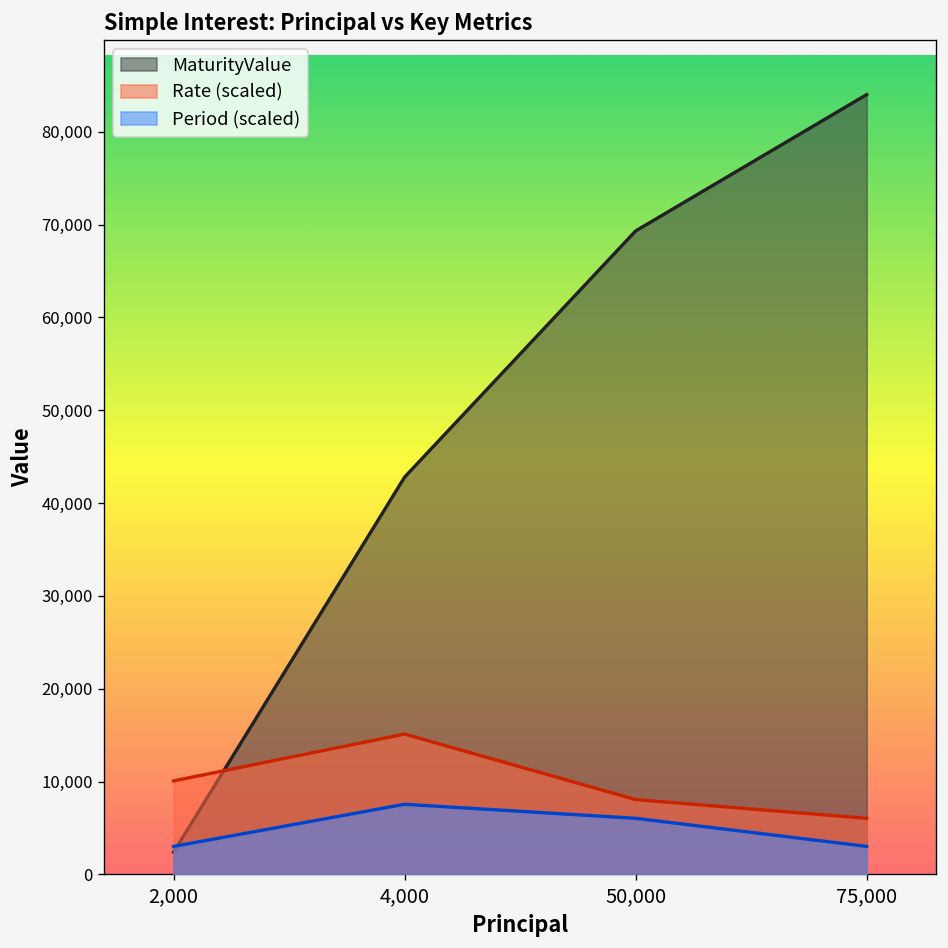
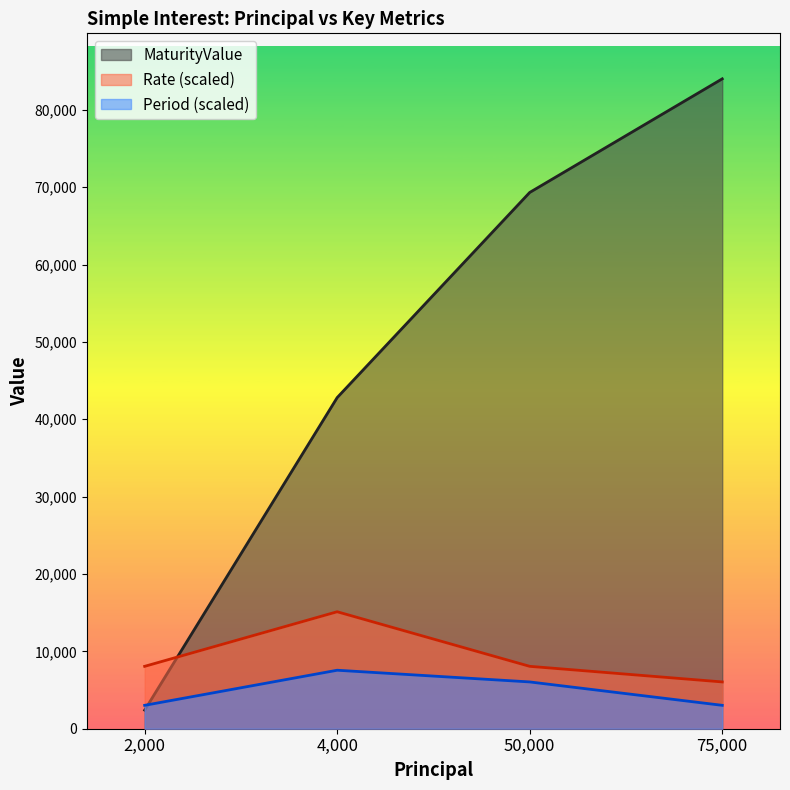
  {
    "MaturityValue": {
      "2,000": "2,000",
      "4,000": "43,000",
      "50,000": "69,000",
      "75,000": "84,000"
    },
    "Rate (scaled)": {
-     "2,000": "10,000",
+     "2,000": "8,000",
      "4,000": "15,000",
      "50,000": "8,000",
      "75,000": "6,000"
    },
    "Period (scaled)": {
      "2,000": "3,000",
      "4,000": "8,000",
      "50,000": "6,000",
      "75,000": "3,000"
    }
  }
